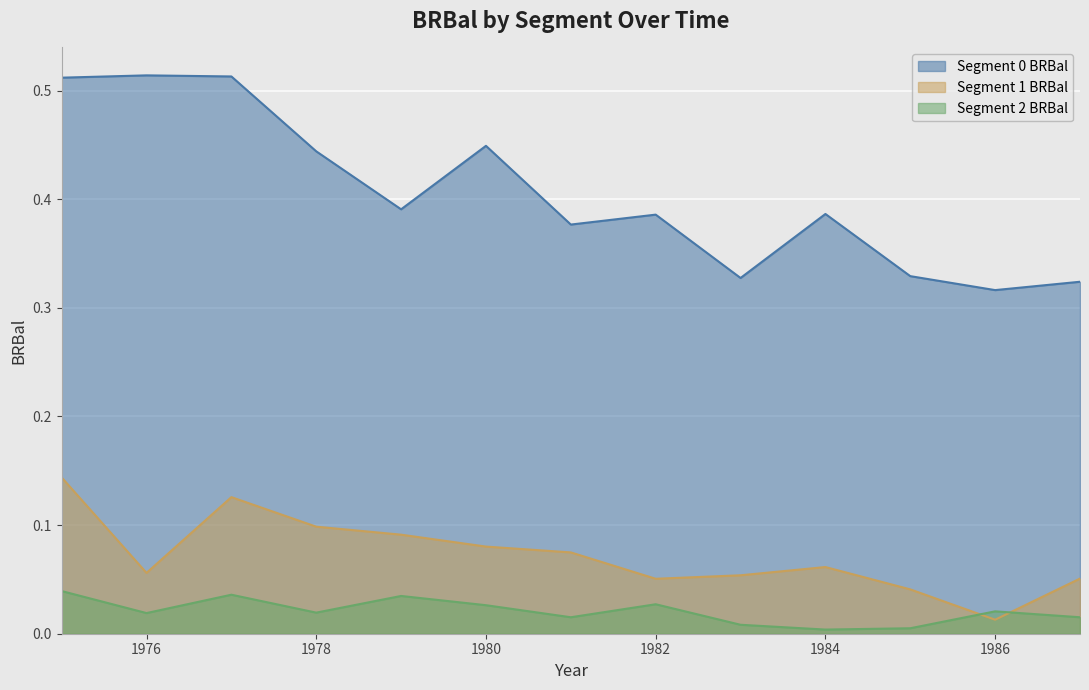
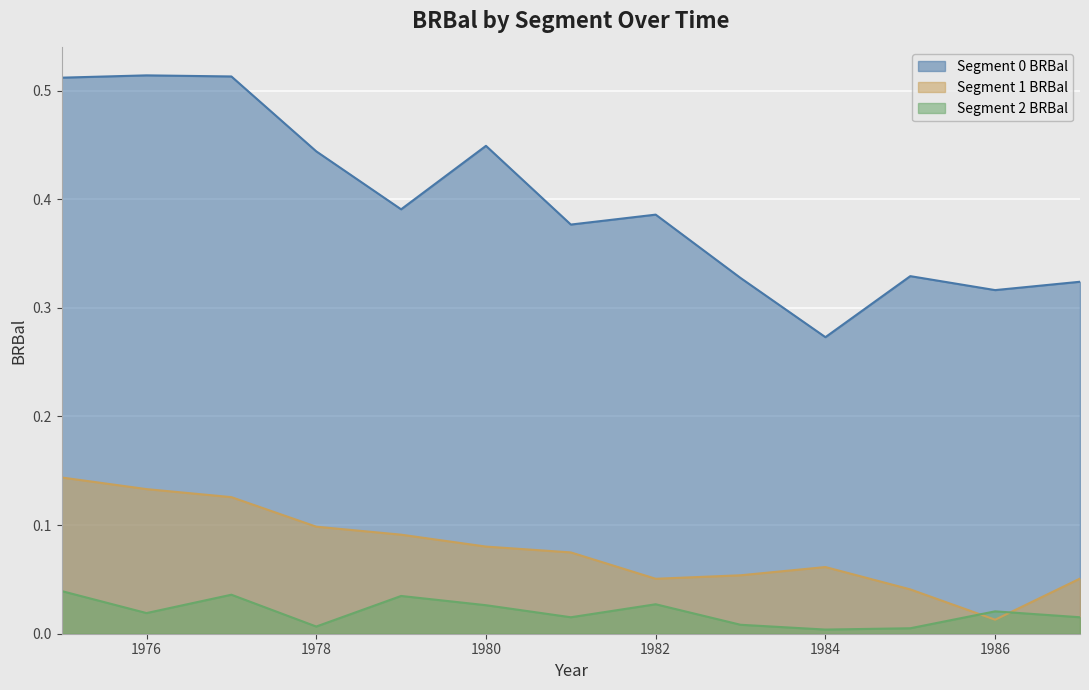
  {
    "Segment 0 BRBal": {
      "1976": 0.514,
      "1978": 0.444,
      "1980": 0.449,
      "1982": 0.386,
-     "1984": 0.386,
+     "1984": 0.273,
      "1986": 0.316
    },
    "Segment 1 BRBal": {
-     "1976": 0.056,
+     "1976": 0.133,
      "1978": 0.099,
      "1980": 0.080,
      "1982": 0.051,
      "1984": 0.061,
      "1986": 0.013
    },
    "Segment 2 BRBal": {
      "1976": 0.019,
-     "1978": 0.019,
+     "1978": 0.007,
      "1980": 0.026,
      "1982": 0.027,
      "1984": 0.004,
      "1986": 0.021
    }
  }
